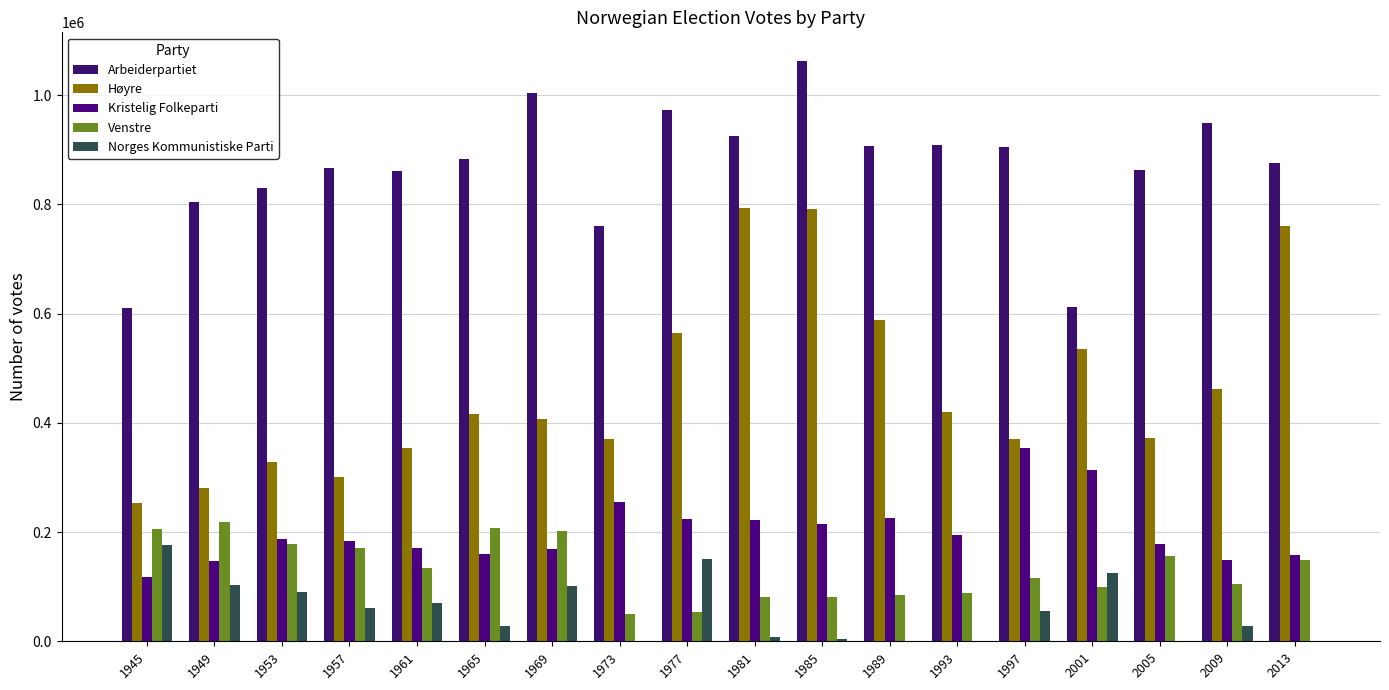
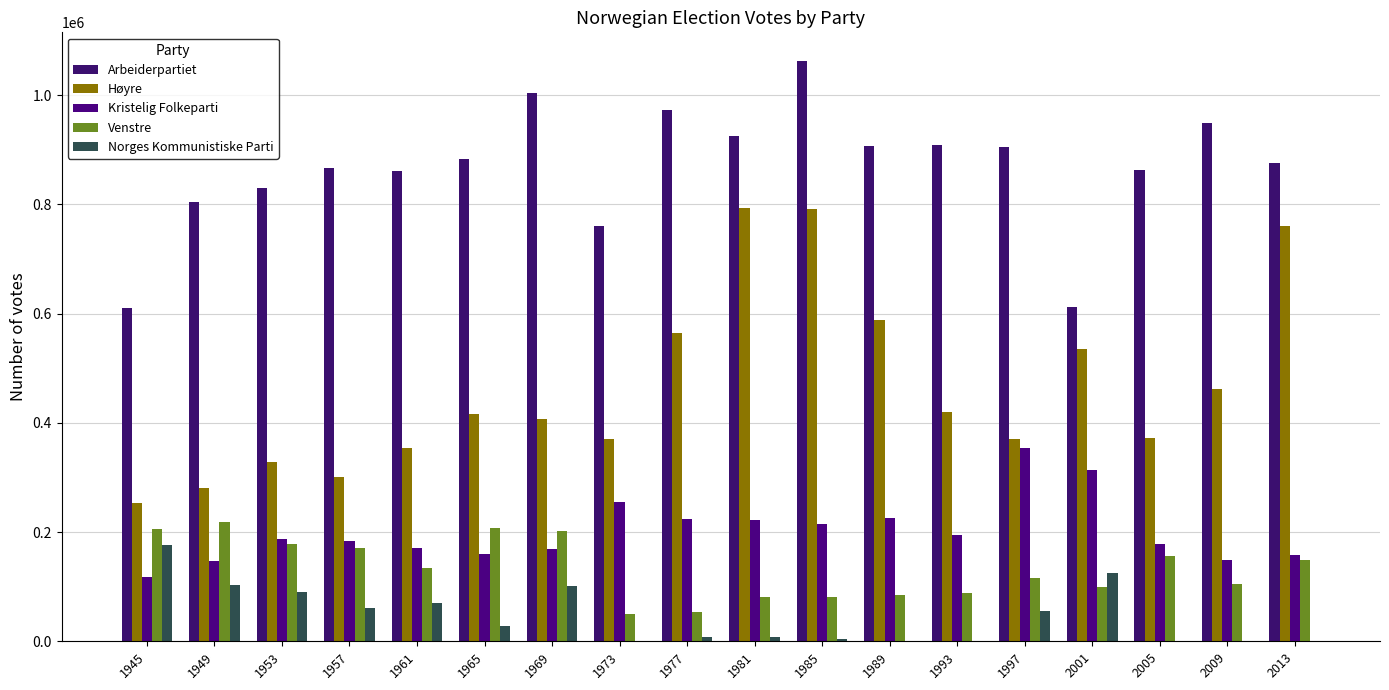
  {
    "Norges Kommunistiske Parti": {
      "1945": 180000,
      "1949": 100000,
      "1953": 90000,
      "1957": 60000,
      "1961": 70000,
      "1965": 30000,
      "1969": 100000,
      "1973": 0,
-     "1977": 150000,
+     "1977": 10000,
      "1981": 10000,
      "1989": 0,
      "1997": 60000,
      "2001": 120000,
-     "2009": 30000
+     "2009": 0
    }
  }
